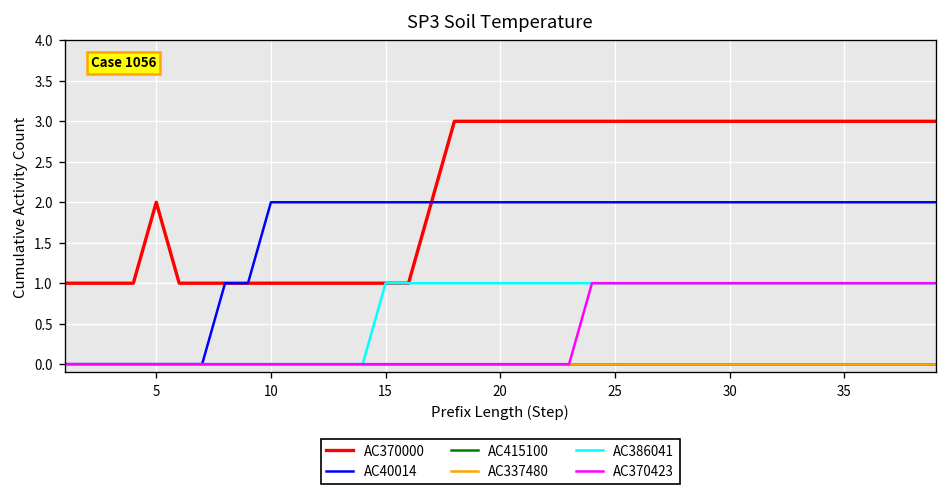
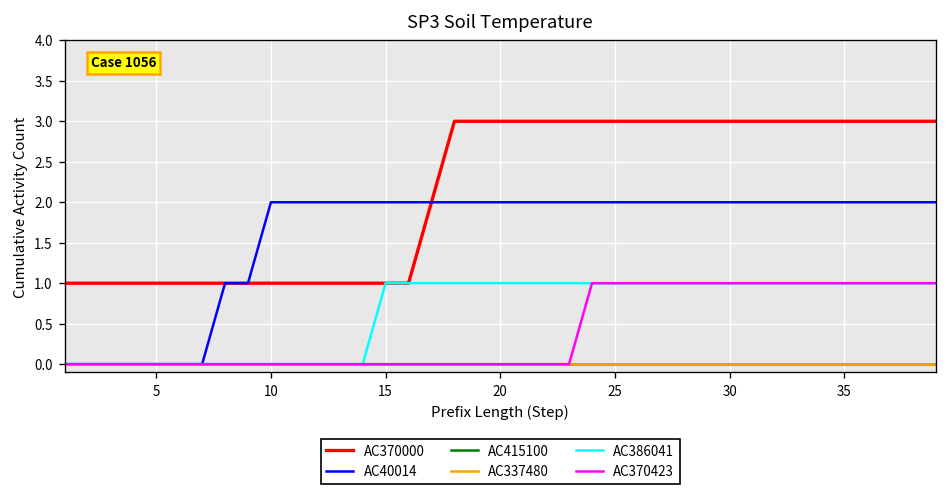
  {
    "AC370000": {
-     "5": 2,
+     "5": 1,
      "10": 1,
      "20": 3,
      "25": 3,
      "30": 3,
      "35": 3
    },
    "AC40014": {
      "10": 2,
      "15": 2,
      "20": 2,
      "25": 2,
      "30": 2,
      "35": 2
    },
    "AC337480": {
      "25": 0,
      "30": 0,
      "35": 0
    },
    "AC386041": {
      "20": 1
    }
  }
